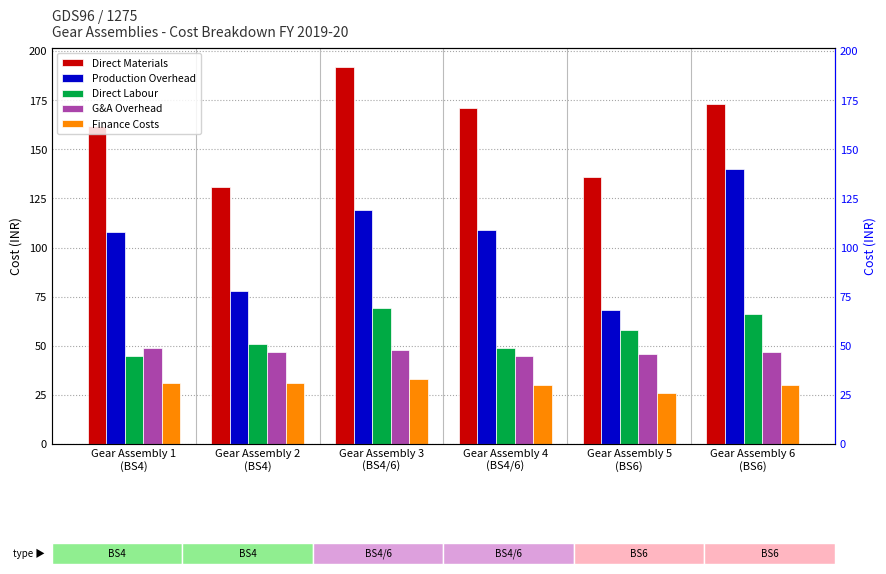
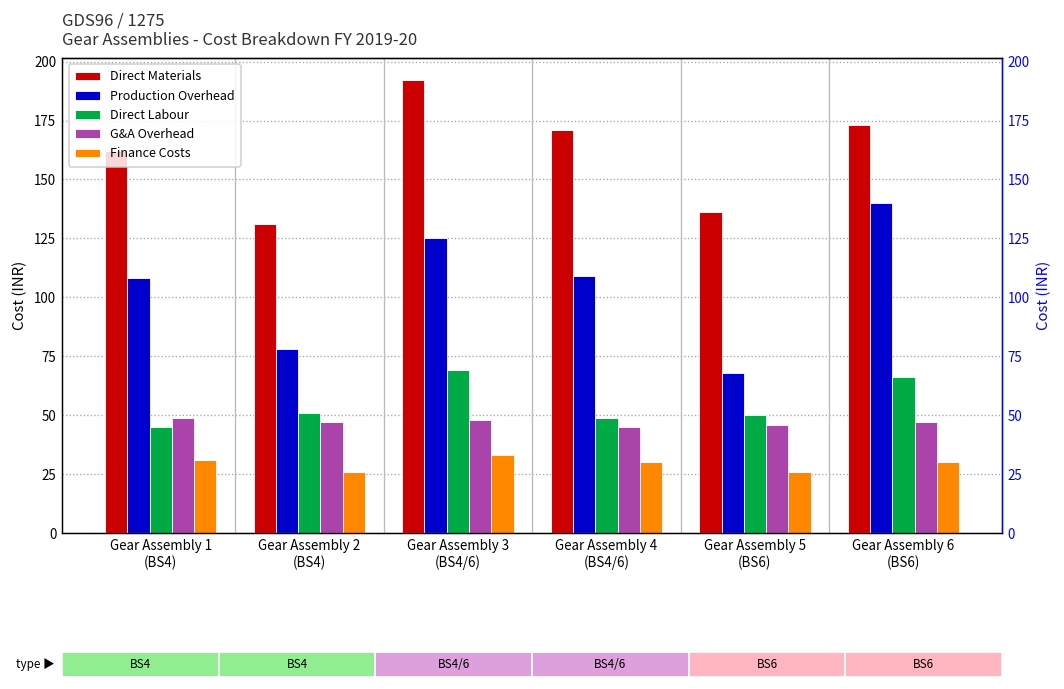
  {
    "Direct Materials": {
      "Gear Assembly 2 (BS4)": 131,
      "Gear Assembly 3 (BS4/6)": 192,
      "Gear Assembly 4 (BS4/6)": 171,
      "Gear Assembly 5 (BS6)": 136,
      "Gear Assembly 6 (BS6)": 173
    },
    "Production Overhead": {
      "Gear Assembly 1 (BS4)": 108,
      "Gear Assembly 2 (BS4)": 78,
-     "Gear Assembly 3 (BS4/6)": 119,
+     "Gear Assembly 3 (BS4/6)": 125,
      "Gear Assembly 4 (BS4/6)": 109,
      "Gear Assembly 5 (BS6)": 68,
      "Gear Assembly 6 (BS6)": 140
    },
    "Direct Labour": {
      "Gear Assembly 1 (BS4)": 45,
      "Gear Assembly 2 (BS4)": 51,
      "Gear Assembly 3 (BS4/6)": 69,
      "Gear Assembly 4 (BS4/6)": 49,
-     "Gear Assembly 5 (BS6)": 58,
+     "Gear Assembly 5 (BS6)": 50,
      "Gear Assembly 6 (BS6)": 66
    },
    "G&A Overhead": {
      "Gear Assembly 1 (BS4)": 49,
      "Gear Assembly 2 (BS4)": 47,
      "Gear Assembly 3 (BS4/6)": 48,
      "Gear Assembly 4 (BS4/6)": 45,
      "Gear Assembly 5 (BS6)": 46,
      "Gear Assembly 6 (BS6)": 47
    },
    "Finance Costs": {
      "Gear Assembly 1 (BS4)": 31,
-     "Gear Assembly 2 (BS4)": 31,
+     "Gear Assembly 2 (BS4)": 26,
      "Gear Assembly 3 (BS4/6)": 33,
      "Gear Assembly 4 (BS4/6)": 30,
      "Gear Assembly 5 (BS6)": 26,
      "Gear Assembly 6 (BS6)": 30
    }
  }
